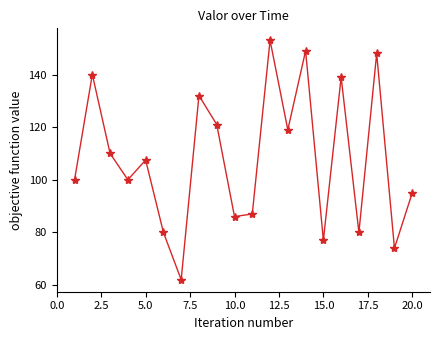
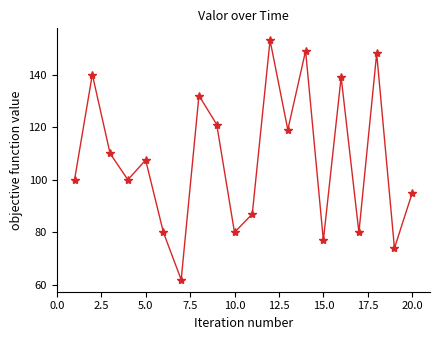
  {
    "5.0": 108,
-   "10.0": 86,
+   "10.0": 80,
    "15.0": 77,
    "20.0": 95
  }
